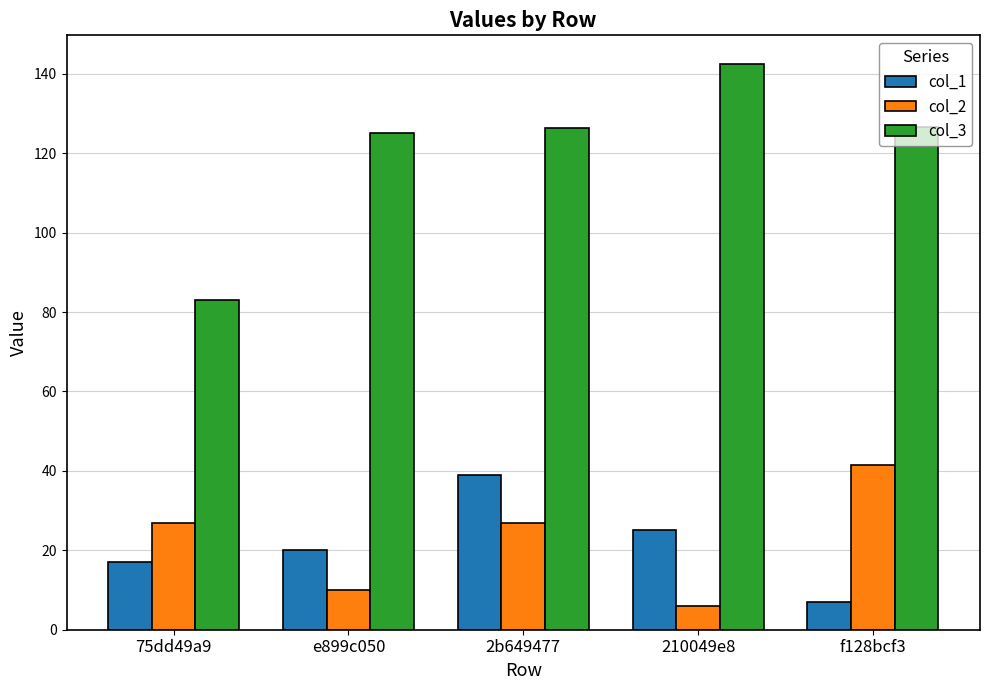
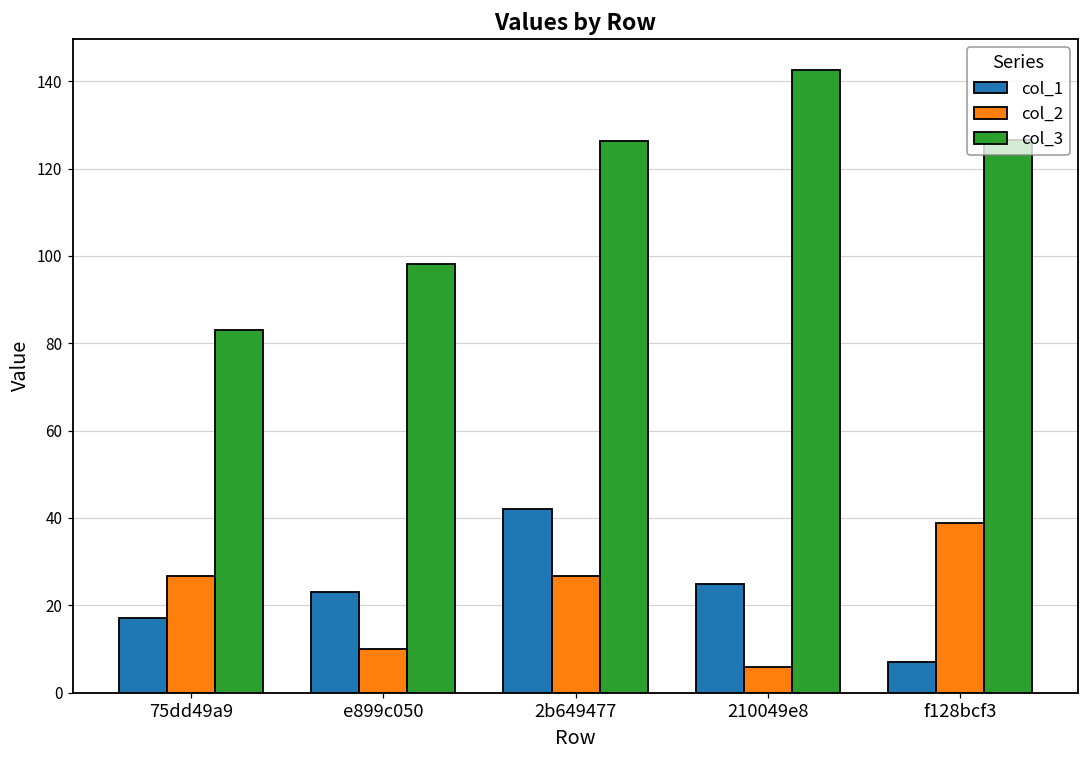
  {
    "col_1": {
      "75dd49a9": 17,
-     "e899c050": 20,
-     "2b649477": 39,
+     "e899c050": 23,
+     "2b649477": 42,
      "210049e8": 25,
      "f128bcf3": 7
    },
    "col_2": {
      "75dd49a9": 27,
      "e899c050": 10,
      "2b649477": 27,
      "210049e8": 6,
-     "f128bcf3": 41
+     "f128bcf3": 39
    },
    "col_3": {
      "75dd49a9": 83,
-     "e899c050": 125,
+     "e899c050": 98,
      "2b649477": 126,
      "210049e8": 143
    }
  }
